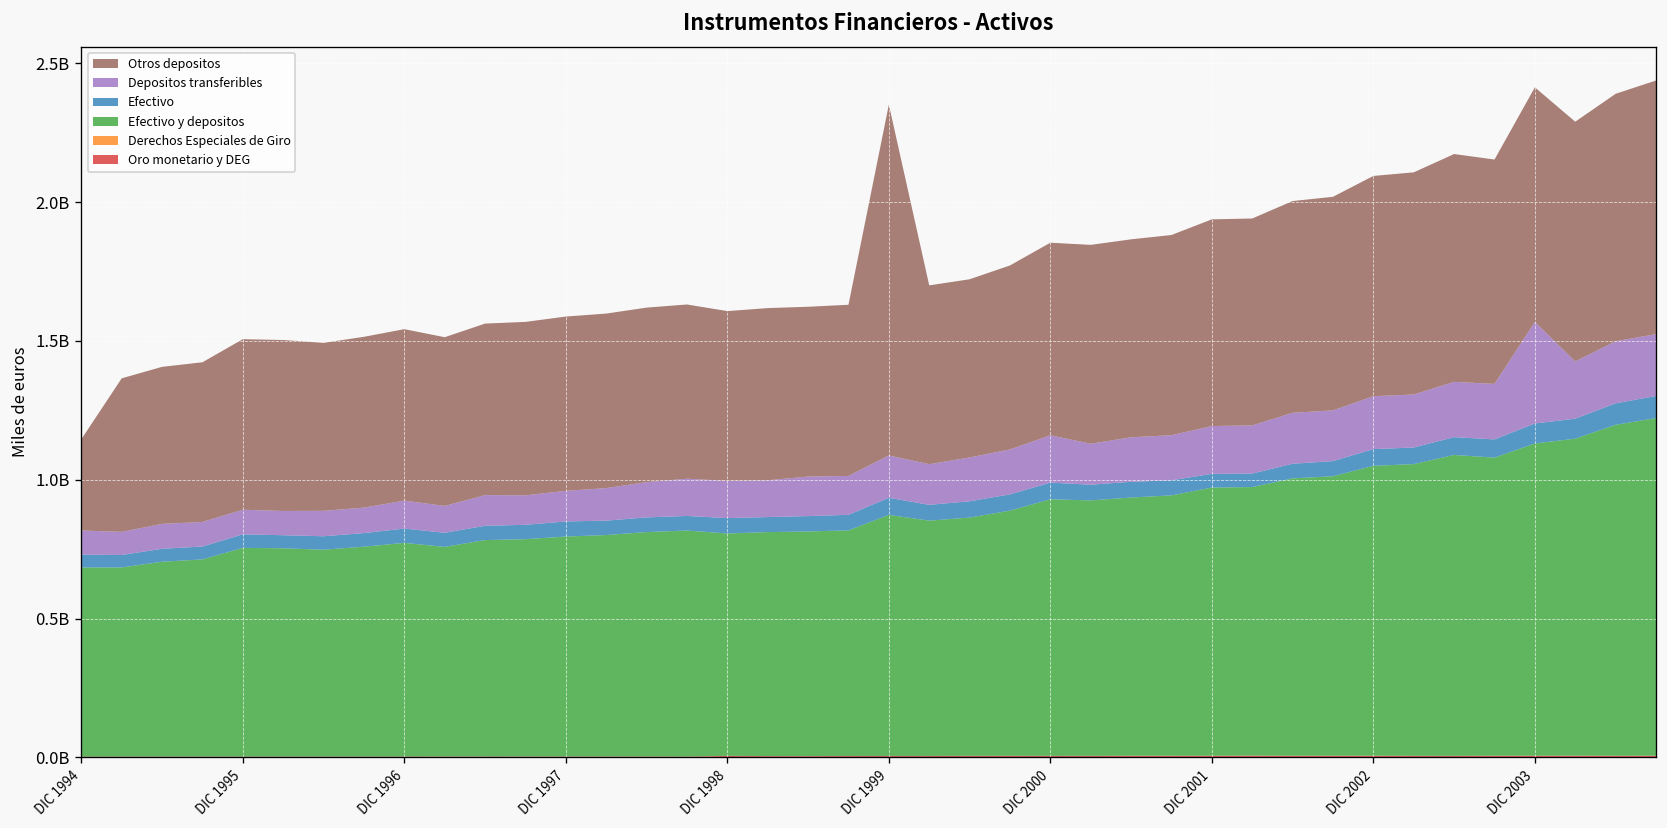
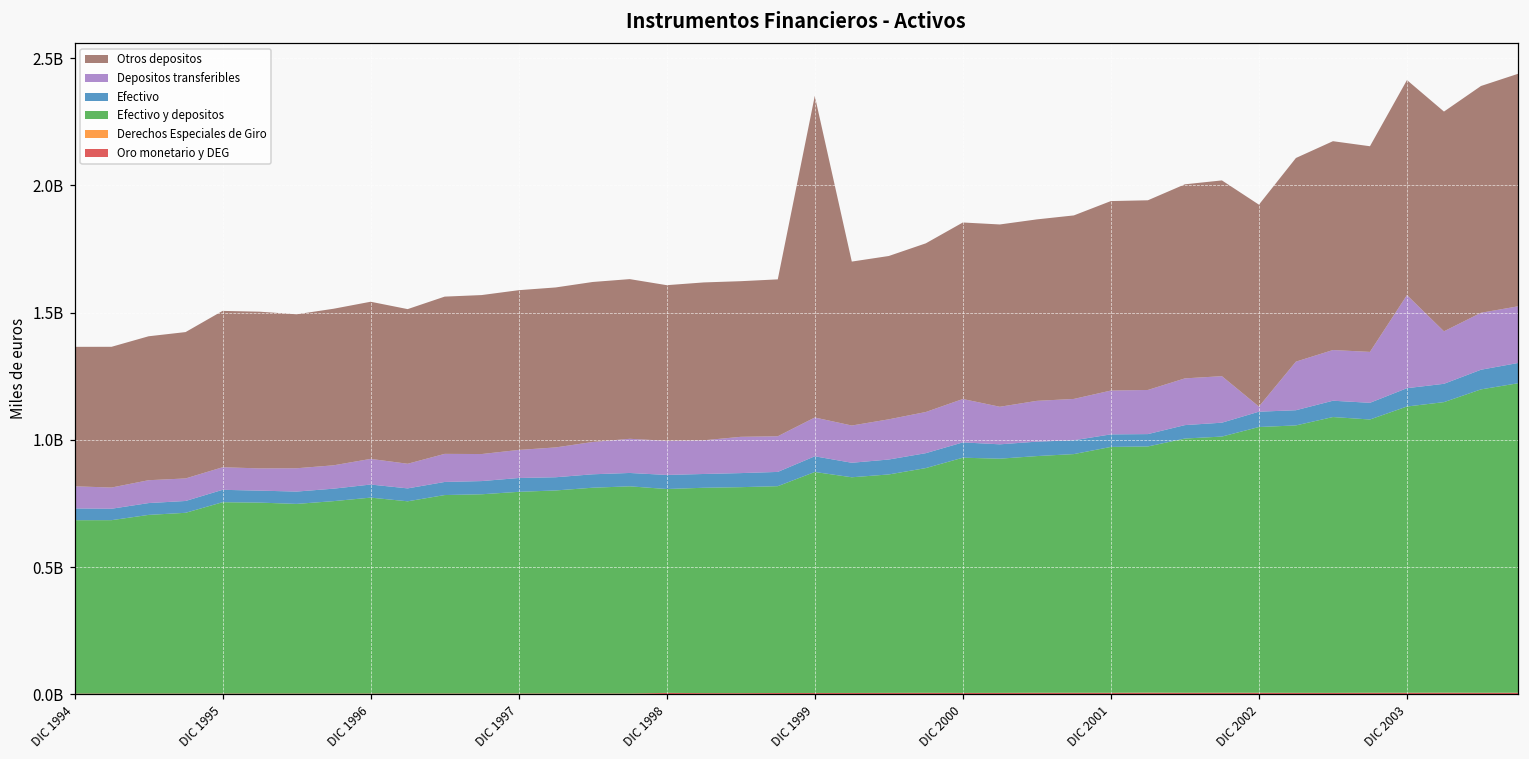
  {
    "Efectivo y depositos": {
      "DIC 1994": 680000000,
      "DIC 1995": 750000000,
      "DIC 1996": 770000000,
      "DIC 1997": 790000000,
      "DIC 1998": 800000000,
      "DIC 1999": 870000000,
      "DIC 2000": 920000000,
      "DIC 2001": 970000000,
      "DIC 2002": 1040000000,
      "DIC 2003": 1120000000
    },
    "Efectivo": {
      "DIC 1994": 50000000,
      "DIC 1995": 50000000,
      "DIC 1996": 50000000,
      "DIC 1997": 50000000,
      "DIC 1998": 60000000,
      "DIC 1999": 60000000,
      "DIC 2000": 60000000,
      "DIC 2001": 50000000,
      "DIC 2002": 60000000,
      "DIC 2003": 70000000
    },
    "Depositos transferibles": {
      "DIC 1994": 90000000,
      "DIC 1995": 90000000,
      "DIC 1996": 100000000,
      "DIC 1997": 110000000,
      "DIC 1998": 130000000,
      "DIC 1999": 150000000,
      "DIC 2000": 170000000,
      "DIC 2001": 170000000,
-     "DIC 2002": 190000000,
+     "DIC 2002": 20000000,
      "DIC 2003": 370000000
    },
    "Otros depositos": {
-     "DIC 1994": 330000000,
+     "DIC 1994": 550000000,
      "DIC 1995": 610000000,
      "DIC 1996": 620000000,
      "DIC 1997": 630000000,
      "DIC 1998": 610000000,
      "DIC 1999": 1260000000,
      "DIC 2000": 690000000,
      "DIC 2001": 740000000,
      "DIC 2002": 790000000,
      "DIC 2003": 840000000
    }
  }
